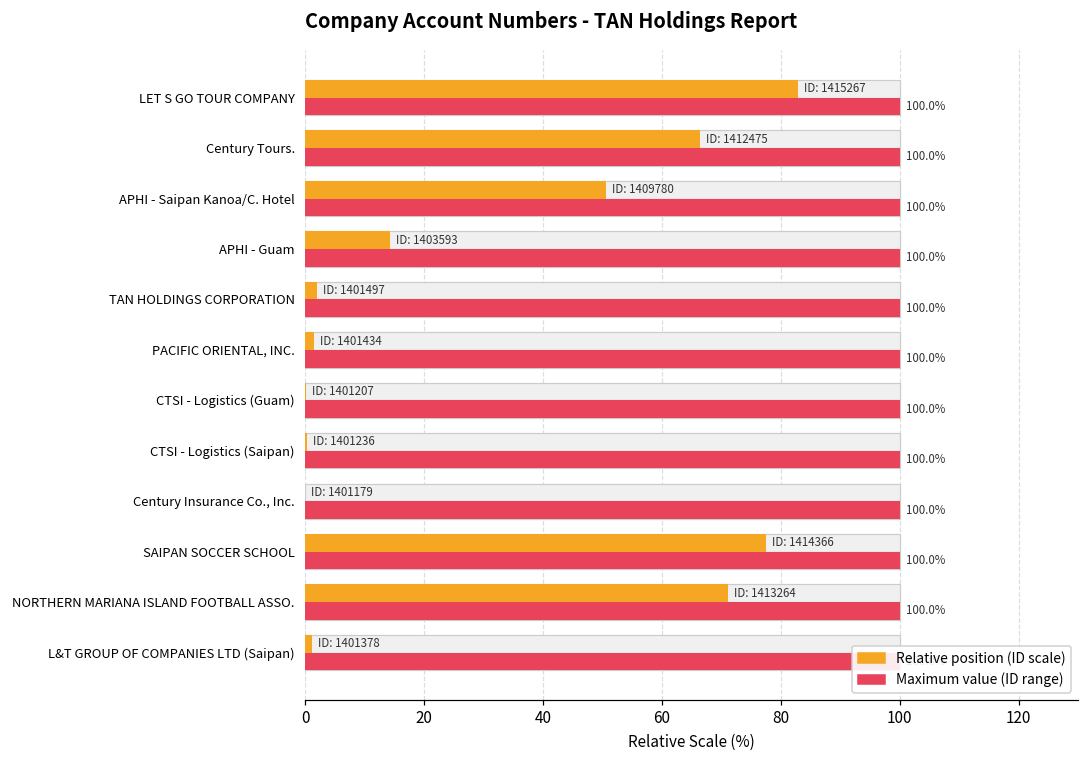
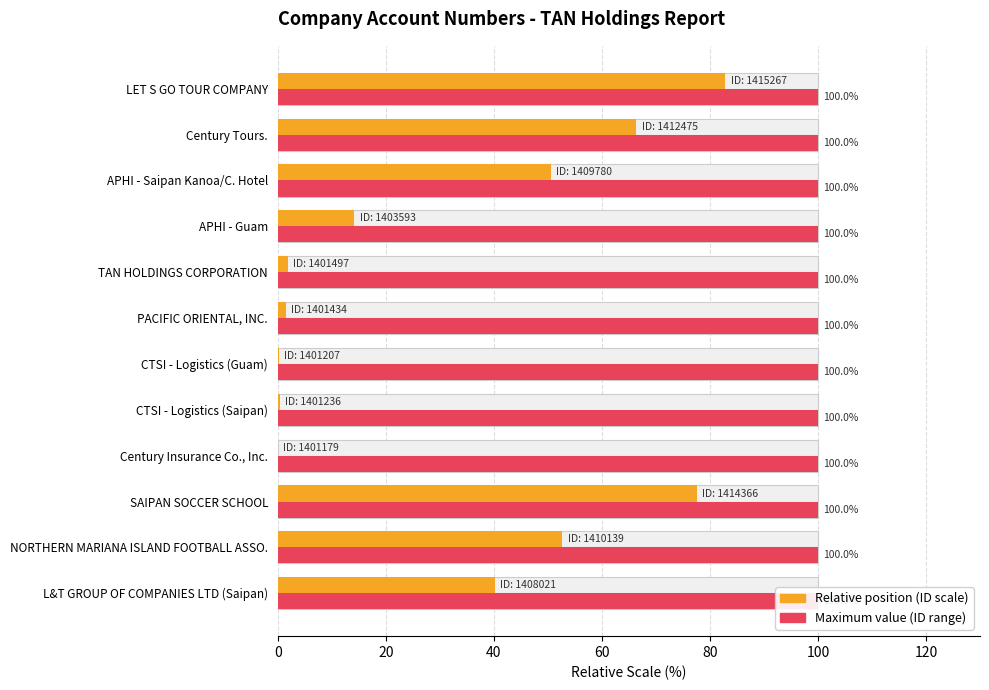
  {
    "Maximum value (ID range)": {
      "LET S GO TOUR COMPANY": "100.0%",
      "Century Tours.": "100.0%",
      "APHI - Saipan Kanoa/C. Hotel": "100.0%",
      "APHI - Guam": "100.0%",
      "TAN HOLDINGS CORPORATION": "100.0%",
      "PACIFIC ORIENTAL, INC.": "100.0%",
      "CTSI - Logistics (Guam)": "100.0%",
      "CTSI - Logistics (Saipan)": "100.0%",
      "Century Insurance Co., Inc.": "100.0%",
      "SAIPAN SOCCER SCHOOL": "100.0%",
      "NORTHERN MARIANA ISLAND FOOTBALL ASSO.": "100.0%"
    },
    "Relative position (ID scale)": {
-     "NORTHERN MARIANA ISLAND FOOTBALL ASSO.": "1413264",
-     "L&T GROUP OF COMPANIES LTD (Saipan)": "1401378"
+     "NORTHERN MARIANA ISLAND FOOTBALL ASSO.": "1410139",
+     "L&T GROUP OF COMPANIES LTD (Saipan)": "1408021"
    }
  }
